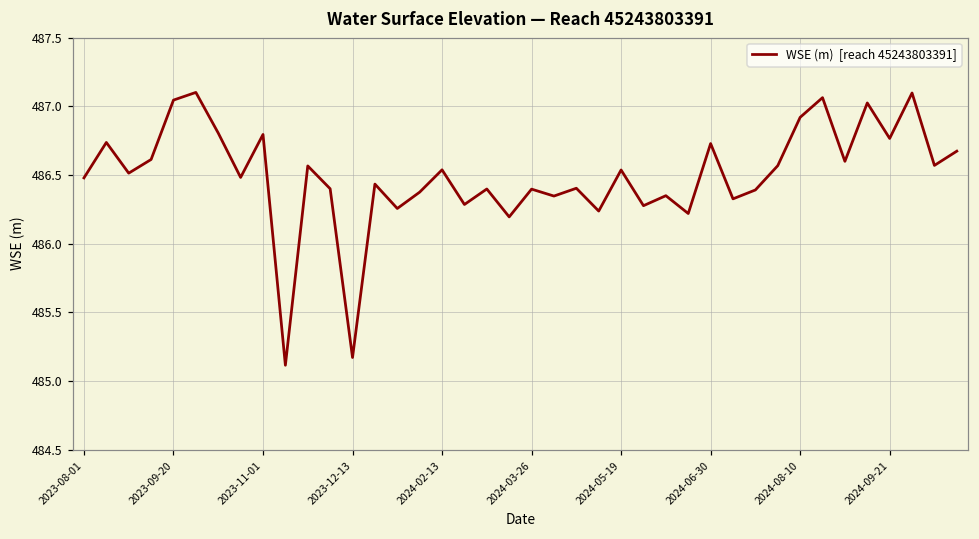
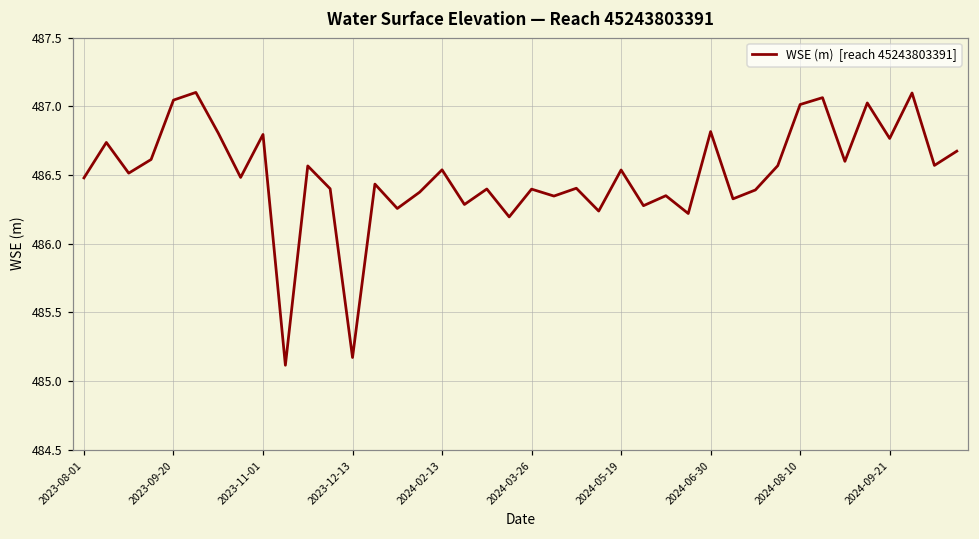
  {
    "2023-08-01": 486.48,
    "2023-09-20": 487.04,
    "2023-11-01": 486.79,
    "2023-12-13": 485.17,
    "2024-02-13": 486.54,
    "2024-03-26": 486.40,
    "2024-05-19": 486.54,
-   "2024-06-30": 486.73,
-   "2024-08-10": 486.92,
+   "2024-06-30": 486.82,
+   "2024-08-10": 487.01,
    "2024-09-21": 486.77
  }
